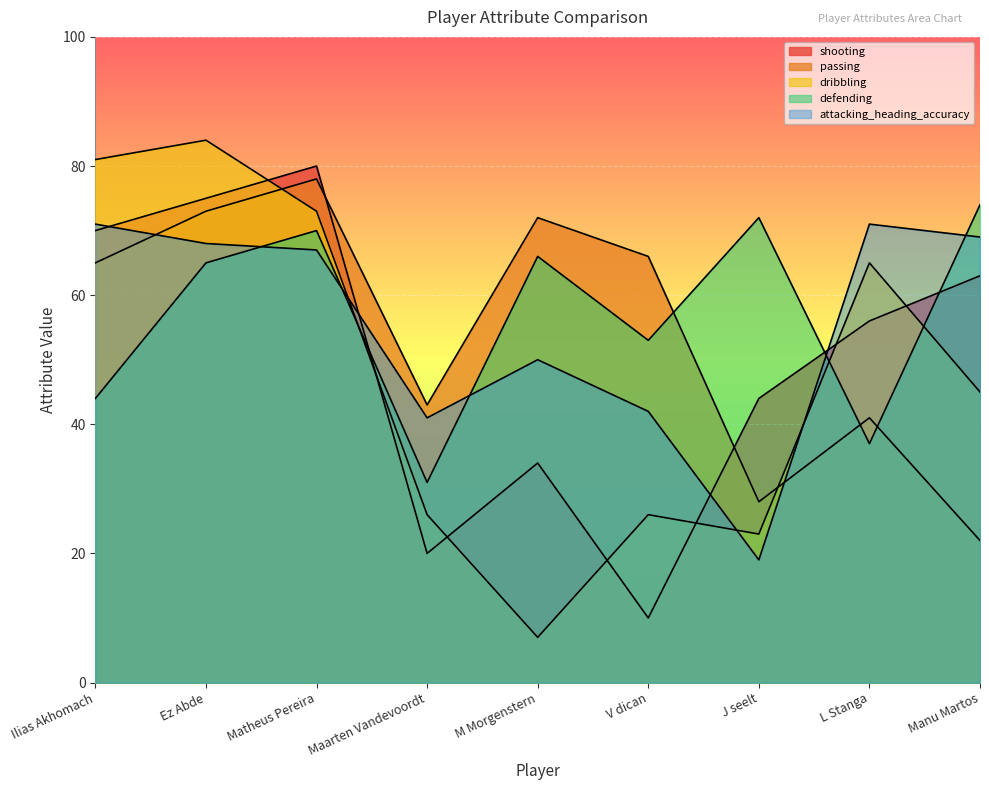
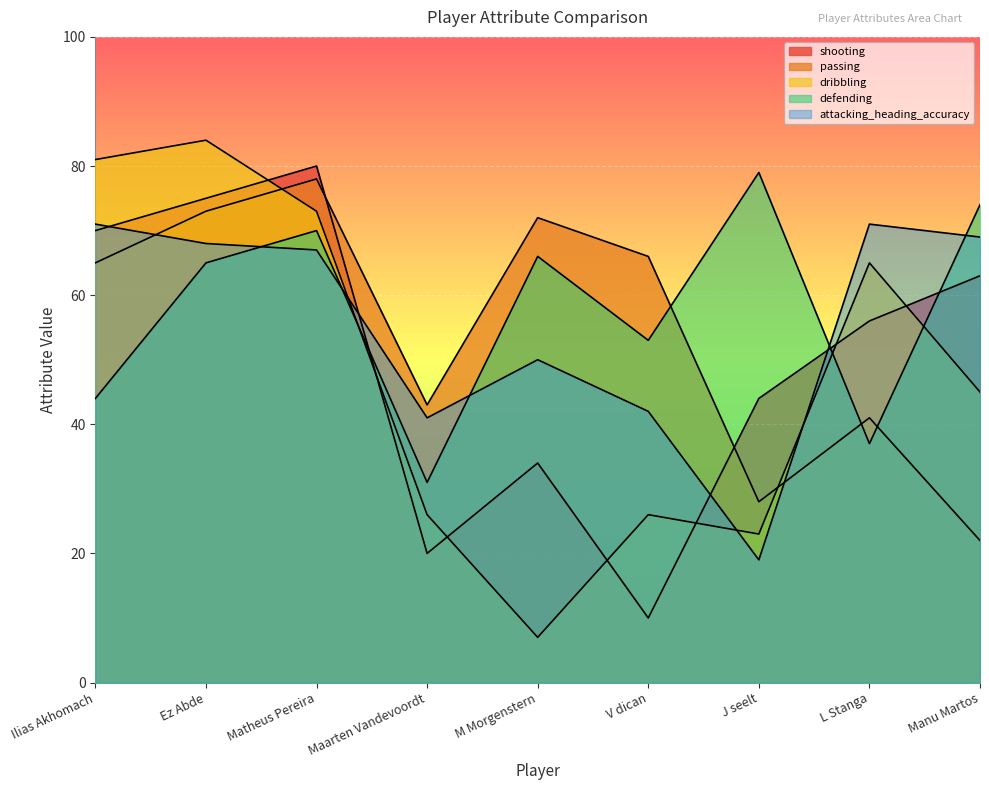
  {
    "dribbling": {
      "Ilias Akhomach": 81,
      "Ez Abde": 84,
      "Matheus Pereira": 73,
      "Maarten Vandevoordt": 26,
      "M Morgenstern": 7,
      "V dican": 26,
      "J seelt": 23,
      "L Stanga": 65,
      "Manu Martos": 45
    },
    "defending": {
      "Ilias Akhomach": 44,
      "Ez Abde": 65,
      "Matheus Pereira": 70,
      "Maarten Vandevoordt": 31,
      "M Morgenstern": 66,
      "V dican": 53,
-     "J seelt": 72,
+     "J seelt": 79,
      "L Stanga": 37,
      "Manu Martos": 74
    },
    "attacking_heading_accuracy": {
      "Ilias Akhomach": 71,
      "Ez Abde": 68,
      "Matheus Pereira": 67,
      "Maarten Vandevoordt": 41,
      "M Morgenstern": 50,
      "V dican": 42,
      "J seelt": 19,
      "L Stanga": 71,
      "Manu Martos": 69
    }
  }
